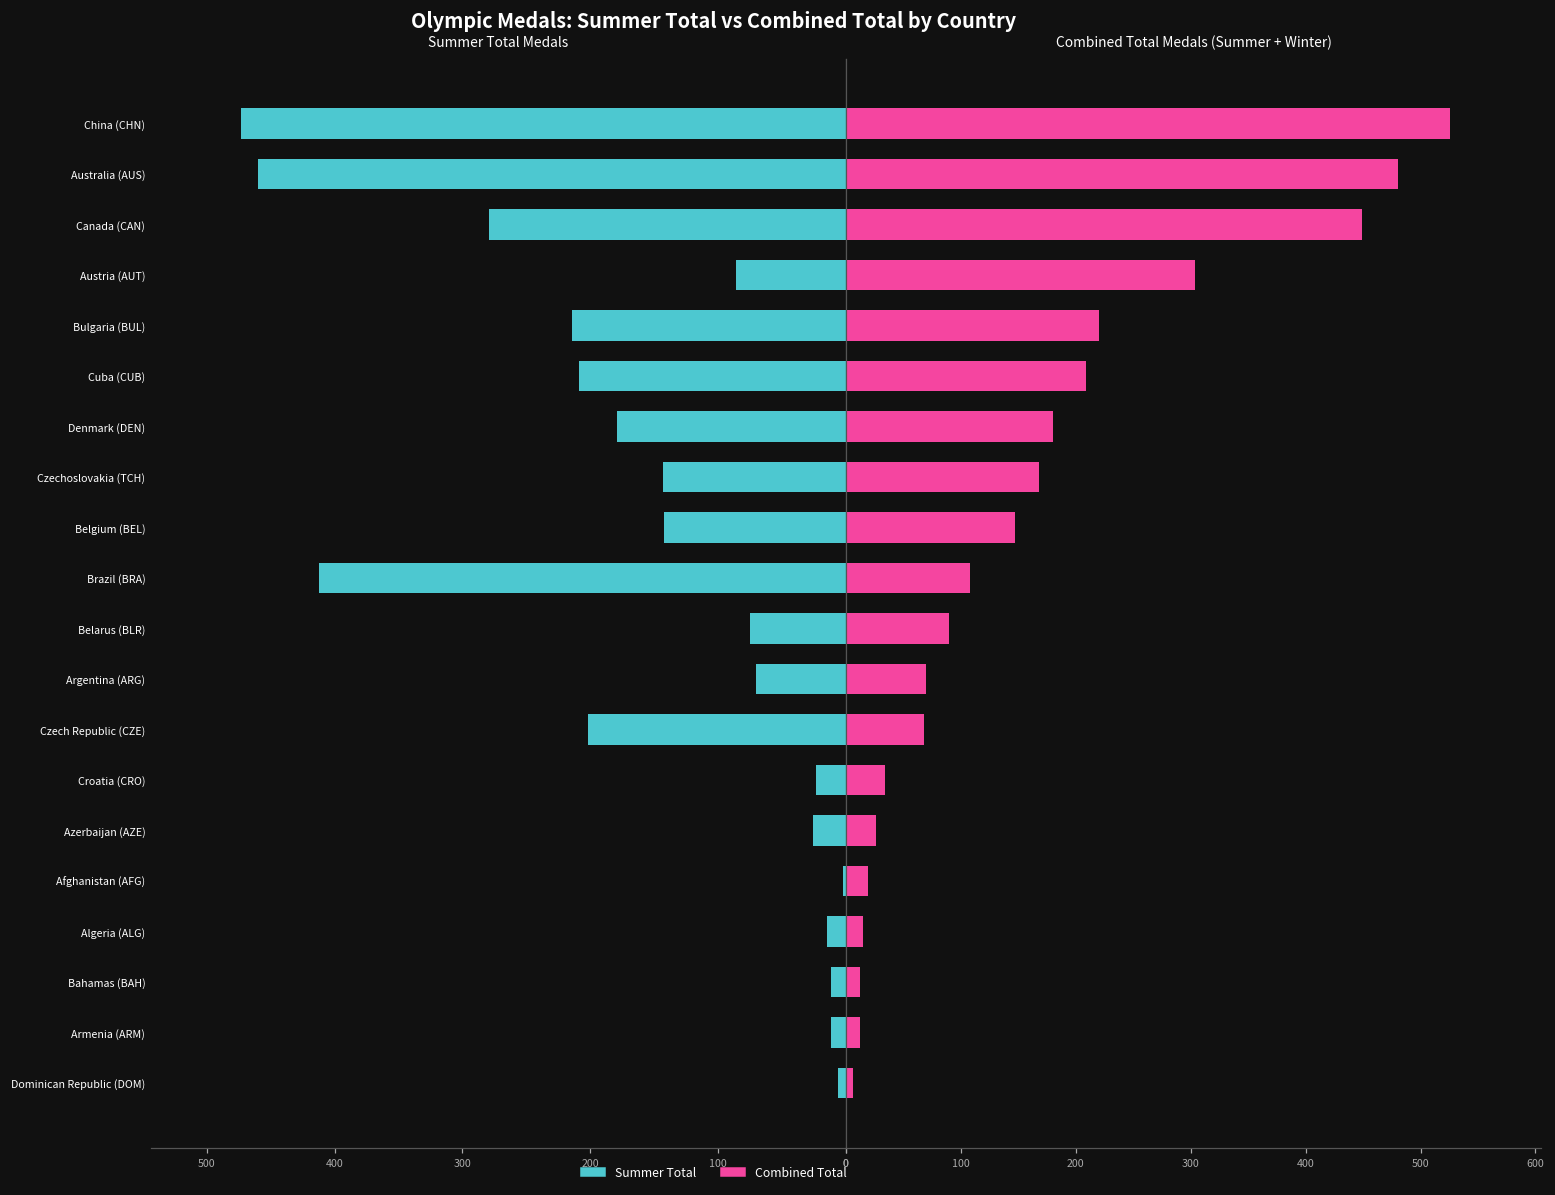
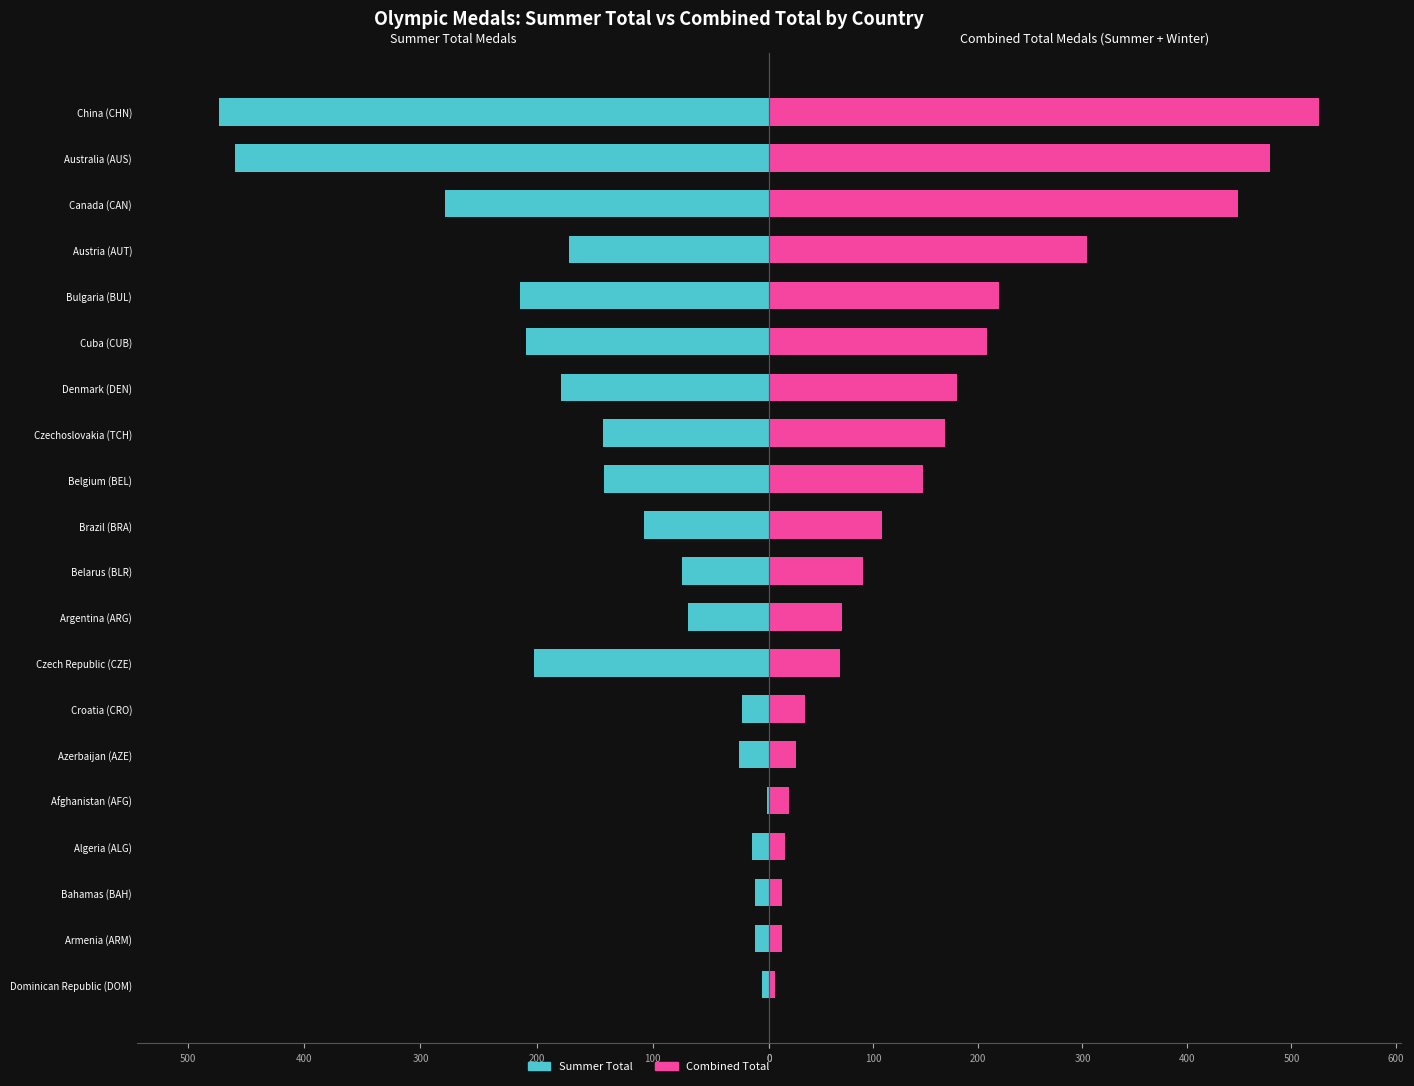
  {
    "Summer Total Medals": {
      "China (CHN)": 473,
      "Australia (AUS)": 460,
      "Canada (CAN)": 279,
-     "Austria (AUT)": 86,
+     "Austria (AUT)": 172,
      "Bulgaria (BUL)": 214,
      "Cuba (CUB)": 209,
      "Denmark (DEN)": 179,
      "Czechoslovakia (TCH)": 143,
      "Belgium (BEL)": 142,
-     "Brazil (BRA)": 412,
+     "Brazil (BRA)": 108,
      "Belarus (BLR)": 75,
      "Argentina (ARG)": 70,
      "Czech Republic (CZE)": 202,
      "Croatia (CRO)": 23,
      "Azerbaijan (AZE)": 26,
      "Algeria (ALG)": 15,
      "Bahamas (BAH)": 12,
      "Armenia (ARM)": 12,
      "Dominican Republic (DOM)": 6
    }
  }
